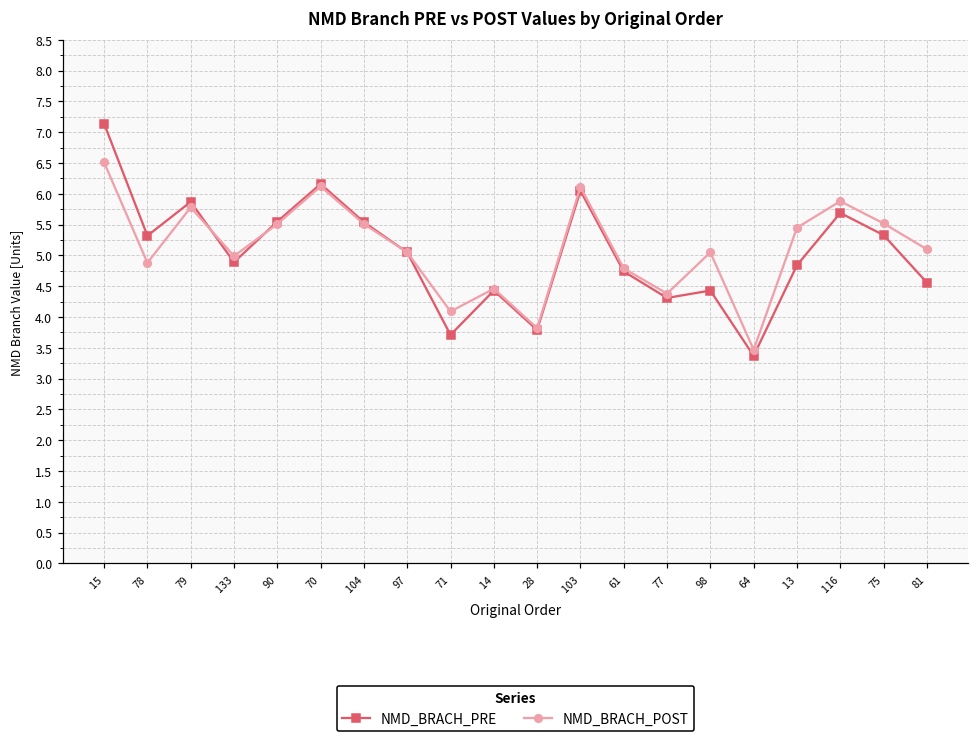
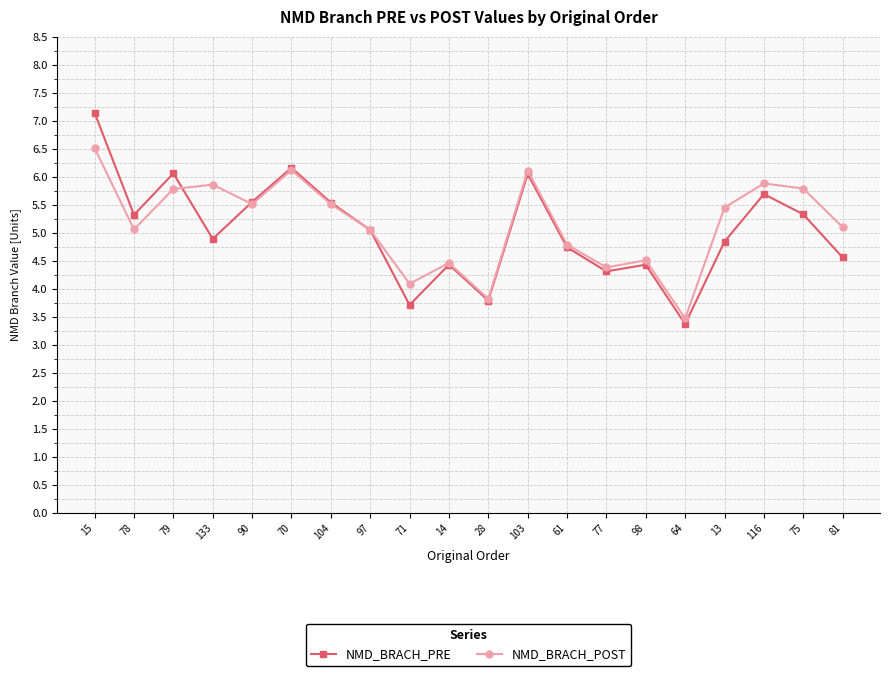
  {
    "NMD_BRACH_PRE": {
      "15": 7.1,
      "78": 5.3,
-     "79": 5.9,
+     "79": 6.1,
      "133": 4.9,
      "71": 3.7,
      "103": 6.1,
      "61": 4.7,
      "77": 4.3,
      "98": 4.4,
      "64": 3.4,
      "13": 4.8,
      "116": 5.7,
      "75": 5.3,
      "81": 4.6
    },
    "NMD_BRACH_POST": {
      "15": 6.5,
-     "78": 4.9,
+     "78": 5.1,
      "79": 5.8,
-     "133": 5.0,
+     "133": 5.9,
      "71": 4.1,
      "103": 6.1,
      "61": 4.8,
      "77": 4.4,
-     "98": 5.1,
+     "98": 4.5,
      "64": 3.5,
      "13": 5.5,
      "116": 5.9,
-     "75": 5.5,
+     "75": 5.8,
      "81": 5.1
    }
  }
